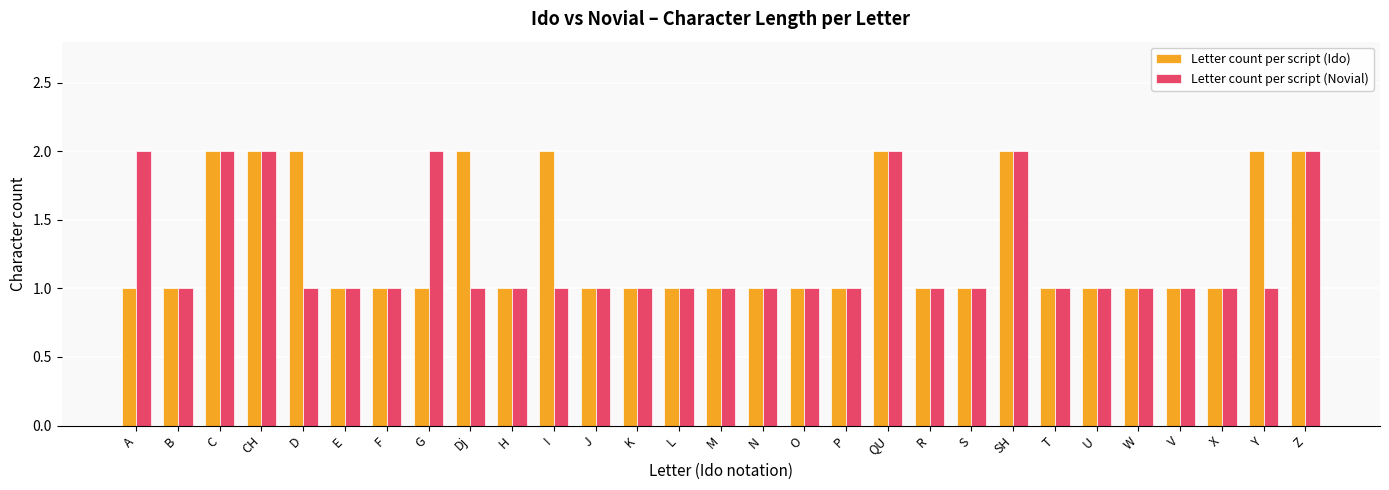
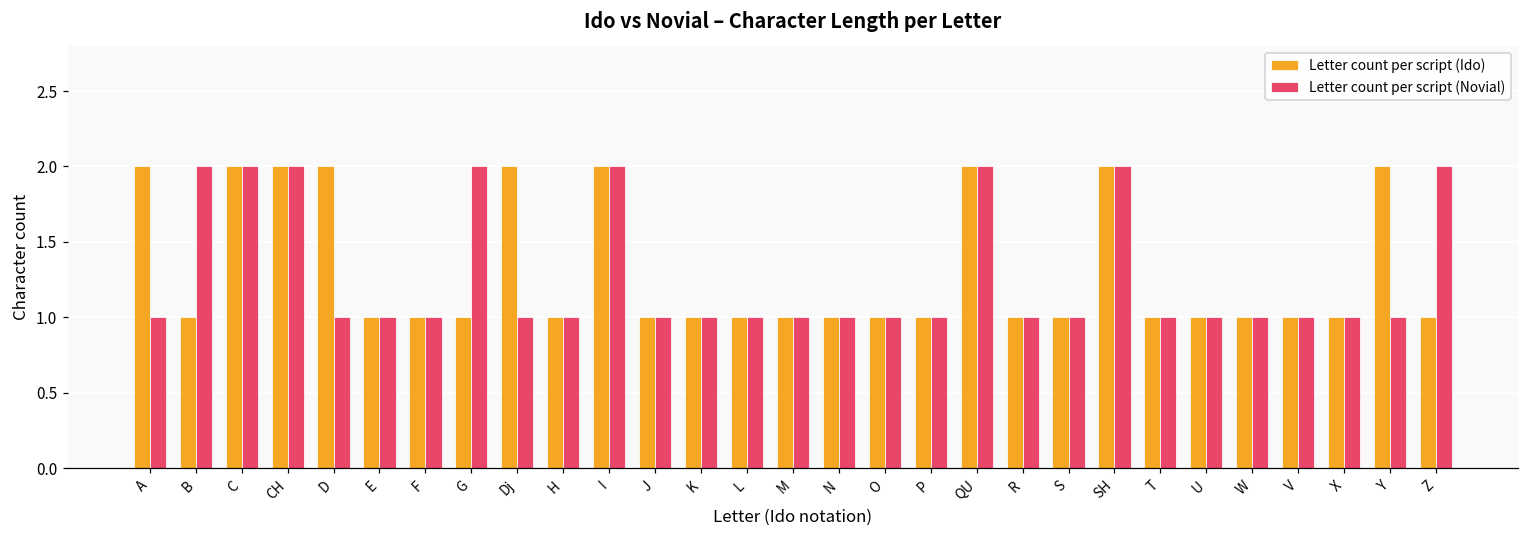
  {
    "Letter count per script (Ido)": {
-     "A": 1,
+     "A": 2,
      "B": 1,
      "C": 2,
      "CH": 2,
      "D": 2,
      "E": 1,
      "F": 1,
      "G": 1,
      "Dj": 2,
      "H": 1,
      "I": 2,
      "J": 1,
      "K": 1,
      "L": 1,
      "M": 1,
      "N": 1,
      "O": 1,
      "P": 1,
      "QU": 2,
      "R": 1,
      "S": 1,
      "SH": 2,
      "T": 1,
      "U": 1,
      "W": 1,
      "V": 1,
      "X": 1,
      "Y": 2,
-     "Z": 2
+     "Z": 1
    },
    "Letter count per script (Novial)": {
-     "A": 2,
-     "B": 1,
+     "A": 1,
+     "B": 2,
      "C": 2,
      "CH": 2,
      "D": 1,
      "E": 1,
      "F": 1,
      "G": 2,
      "Dj": 1,
      "H": 1,
-     "I": 1,
+     "I": 2,
      "J": 1,
      "K": 1,
      "L": 1,
      "M": 1,
      "N": 1,
      "O": 1,
      "P": 1,
      "QU": 2,
      "R": 1,
      "S": 1,
      "SH": 2,
      "T": 1,
      "U": 1,
      "W": 1,
      "V": 1,
      "X": 1,
      "Y": 1,
      "Z": 2
    }
  }
